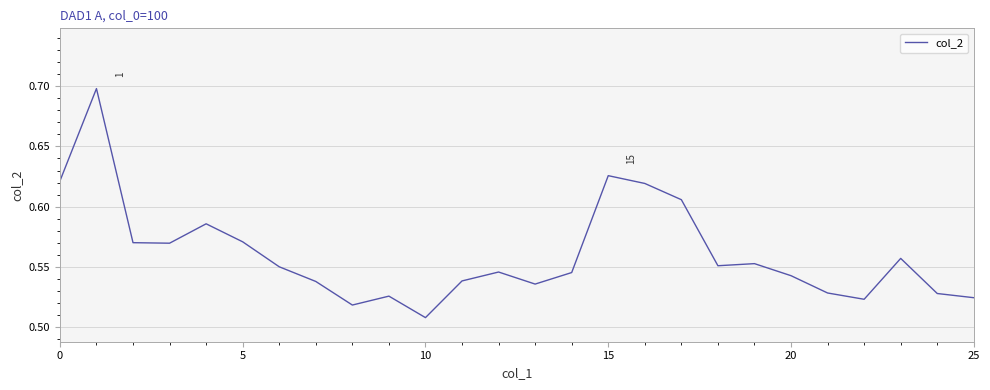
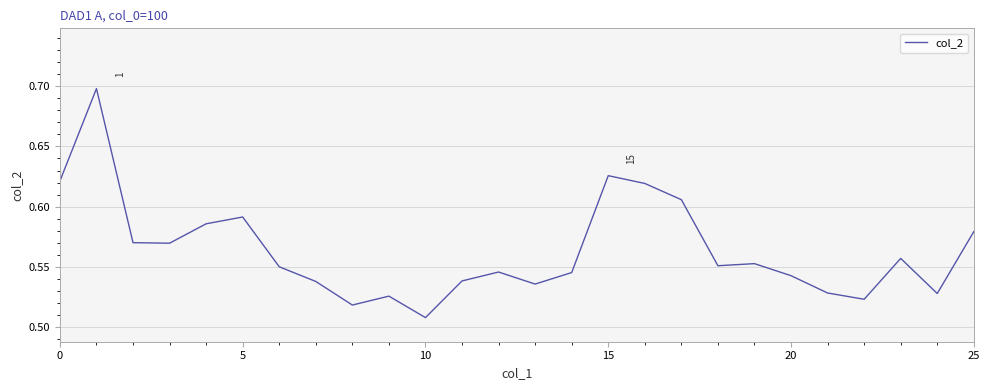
  {
    "0": 0.621,
-   "5": 0.571,
+   "5": 0.591,
    "10": 0.508,
    "20": 0.543,
-   "25": 0.524
+   "25": 0.579
  }
